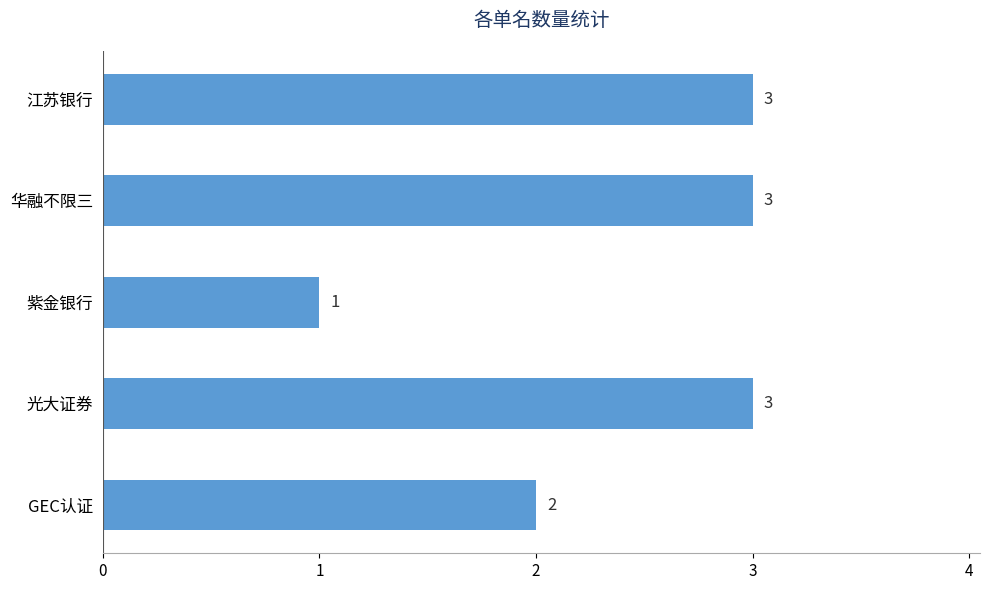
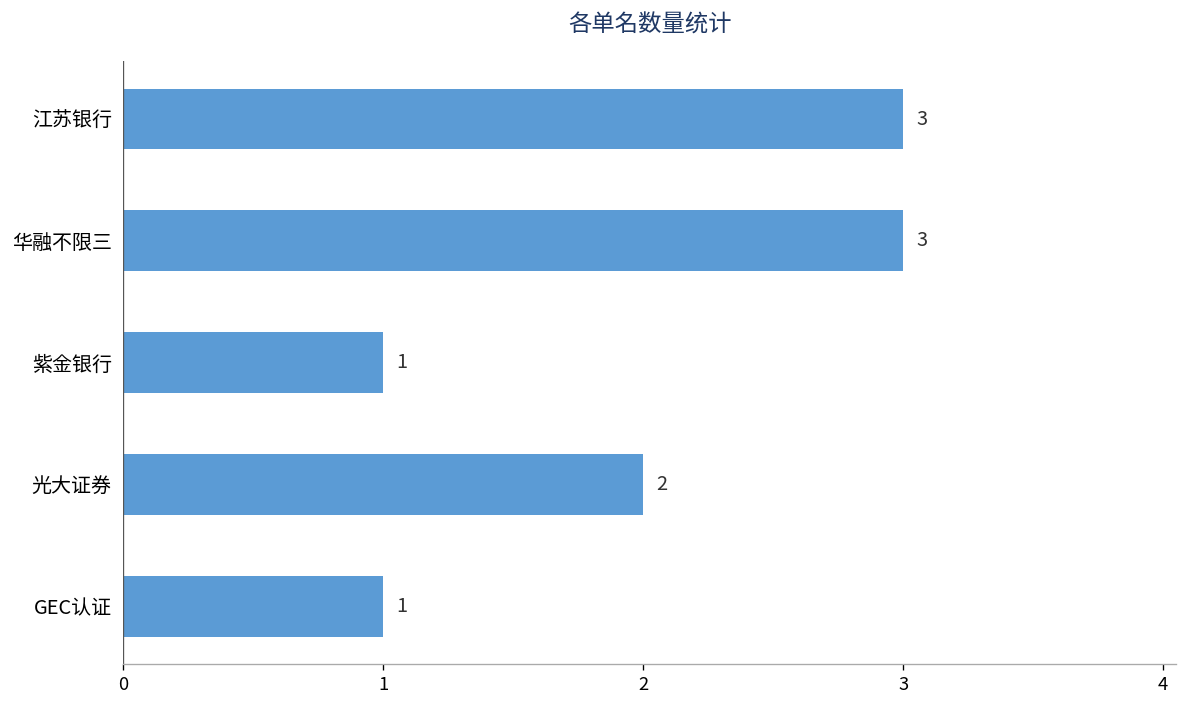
  {
    "江苏银行": 3,
    "华融不限三": 3,
    "紫金银行": 1,
-   "光大证券": 3,
-   "GEC认证": 2
+   "光大证券": 2,
+   "GEC认证": 1
  }
